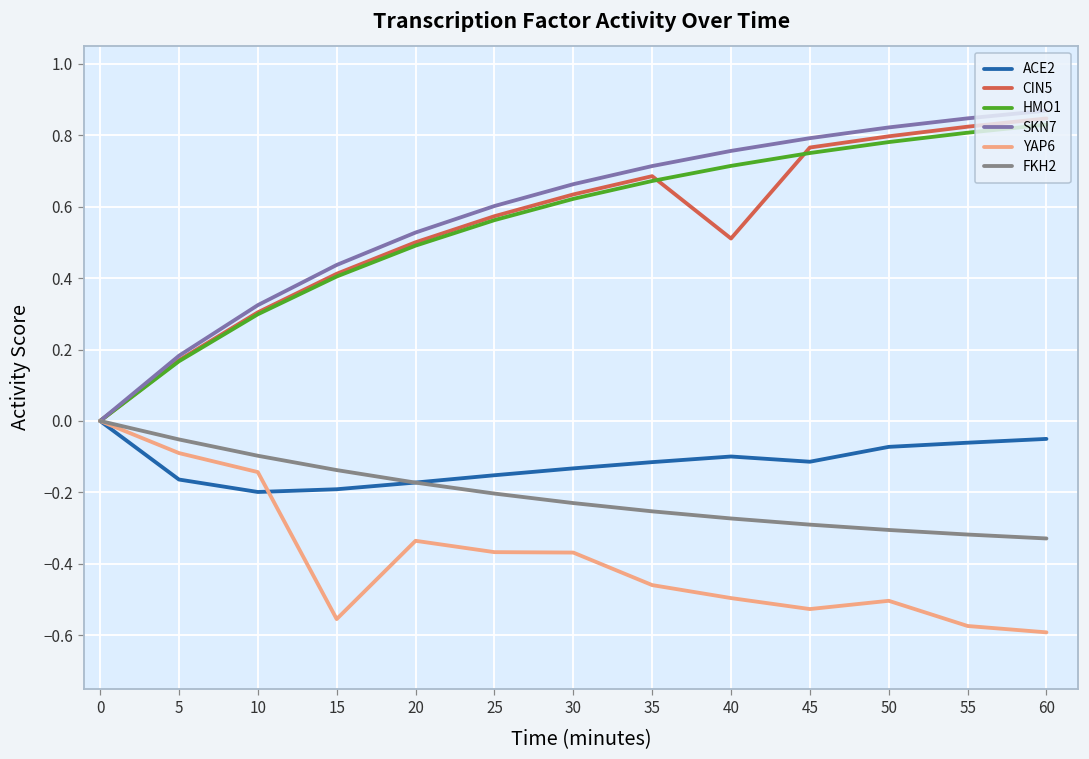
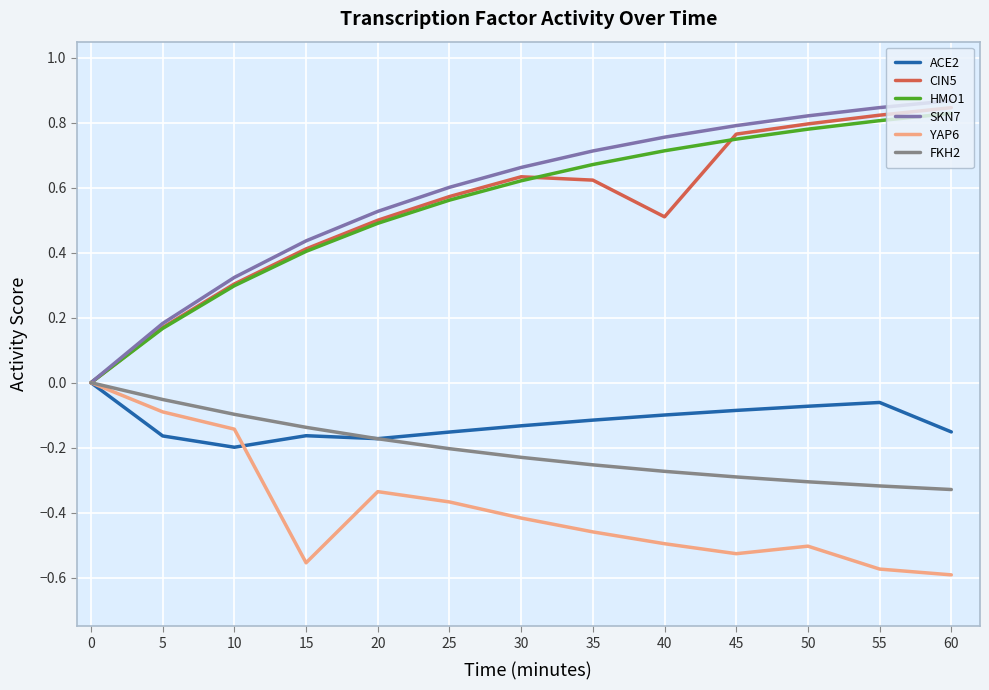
  {
    "ACE2": {
      "5": -0.16,
      "10": -0.20,
-     "15": -0.19,
+     "15": -0.16,
      "25": -0.15,
      "30": -0.13,
      "35": -0.12,
      "40": -0.10,
-     "45": -0.11,
+     "45": -0.09,
      "50": -0.07,
      "55": -0.06,
-     "60": -0.05
+     "60": -0.15
    },
    "CIN5": {
      "20": 0.50,
      "25": 0.57,
      "30": 0.63,
-     "35": 0.69,
+     "35": 0.62,
      "40": 0.51,
      "45": 0.77,
      "50": 0.80,
      "55": 0.82
    },
    "HMO1": {
      "20": 0.49,
      "25": 0.56,
      "30": 0.62,
      "35": 0.67,
      "40": 0.71,
      "45": 0.75,
      "50": 0.78,
      "55": 0.81
    },
    "YAP6": {
      "5": -0.09,
      "10": -0.14,
      "15": -0.55,
      "20": -0.34,
      "25": -0.37,
-     "30": -0.37,
+     "30": -0.42,
      "35": -0.46,
      "40": -0.50,
      "45": -0.53,
      "50": -0.50,
      "55": -0.57,
      "60": -0.59
    }
  }
